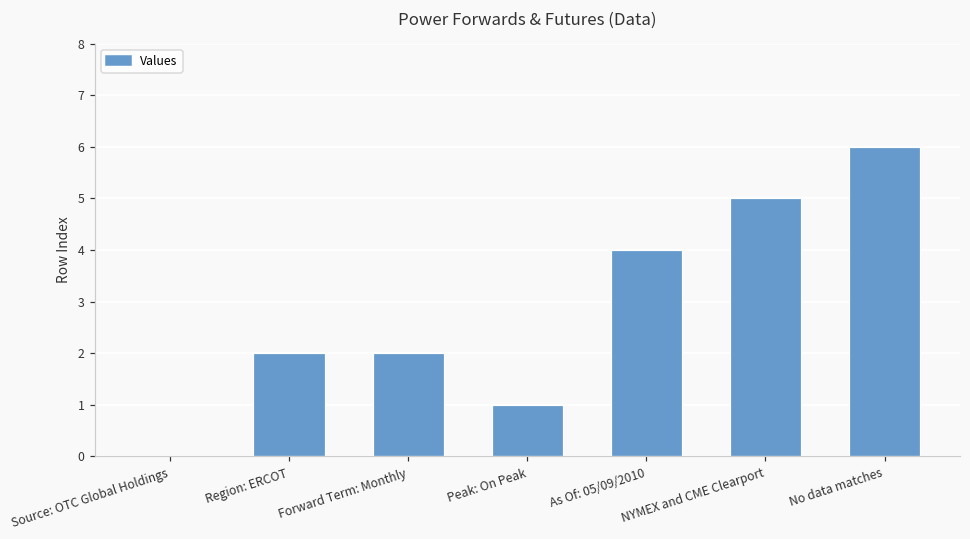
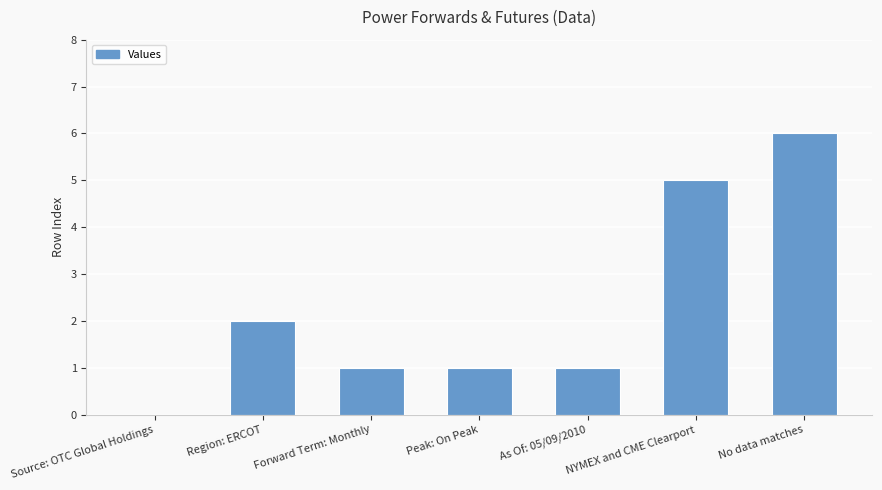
  {
    "Source: OTC Global Holdings": 0,
    "Region: ERCOT": 2,
-   "Forward Term: Monthly": 2,
+   "Forward Term: Monthly": 1,
    "Peak: On Peak": 1,
-   "As Of: 05/09/2010": 4,
+   "As Of: 05/09/2010": 1,
    "NYMEX and CME Clearport": 5,
    "No data matches": 6
  }
